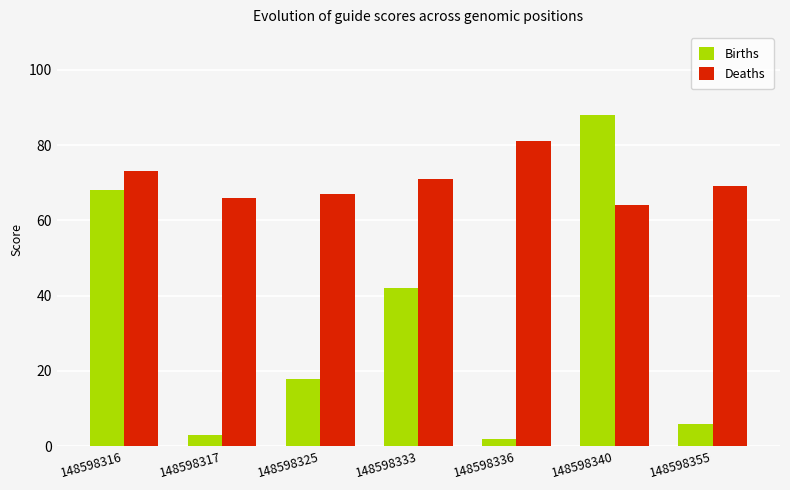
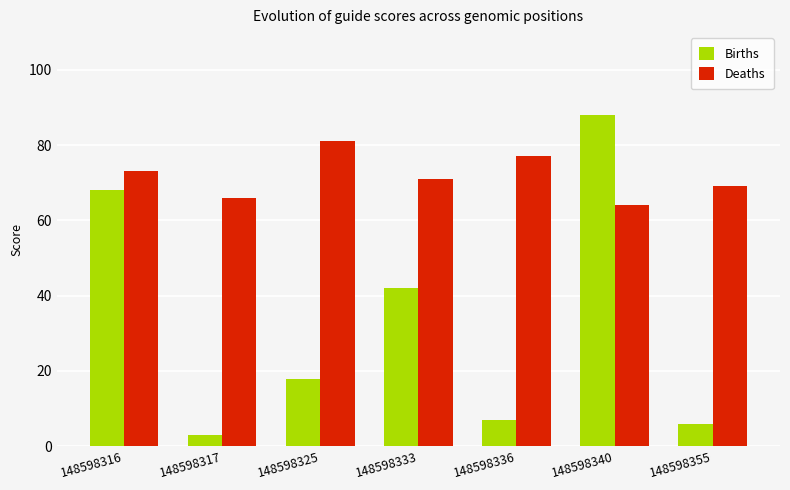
  {
    "Births": {
      "148598316": 68,
      "148598317": 3,
      "148598325": 18,
      "148598333": 42,
-     "148598336": 2,
+     "148598336": 7,
      "148598340": 88,
      "148598355": 6
    },
    "Deaths": {
      "148598316": 73,
      "148598317": 66,
-     "148598325": 67,
+     "148598325": 81,
      "148598333": 71,
-     "148598336": 81,
+     "148598336": 77,
      "148598340": 64,
      "148598355": 69
    }
  }
